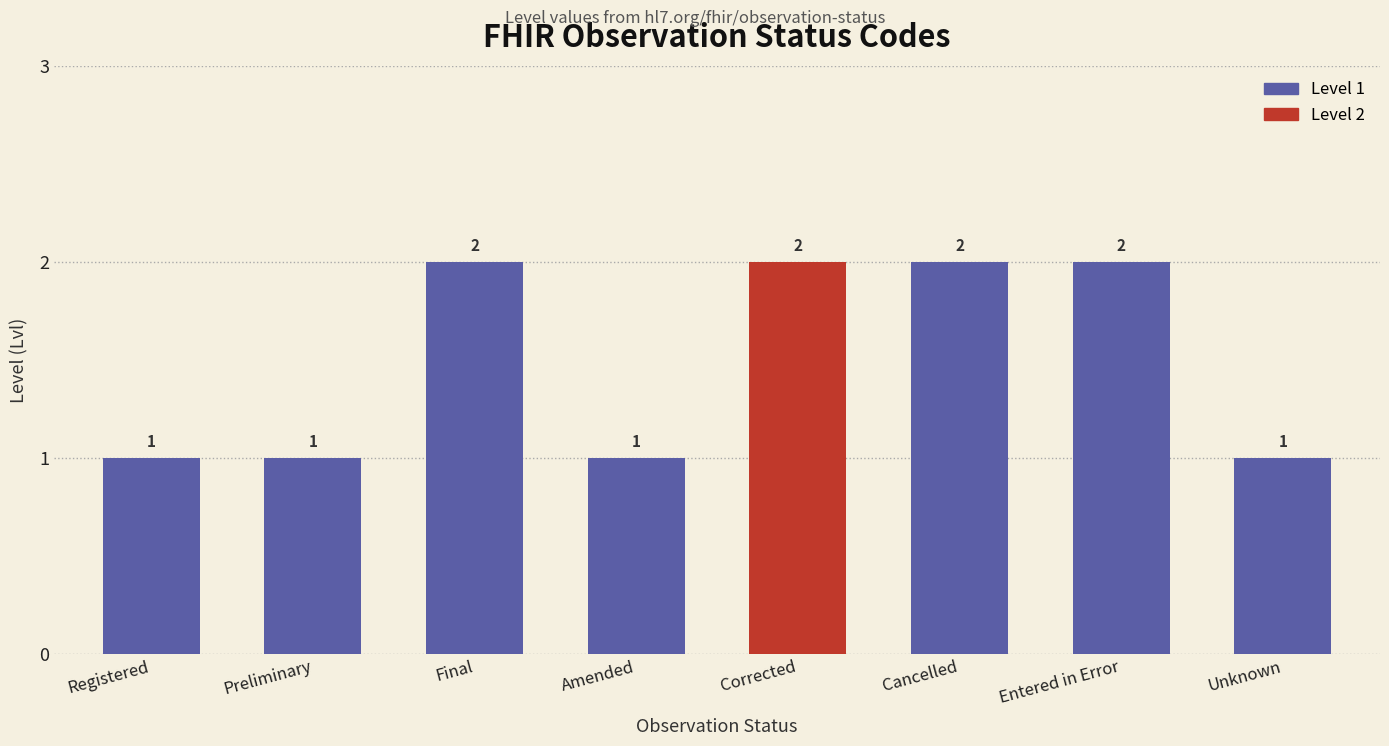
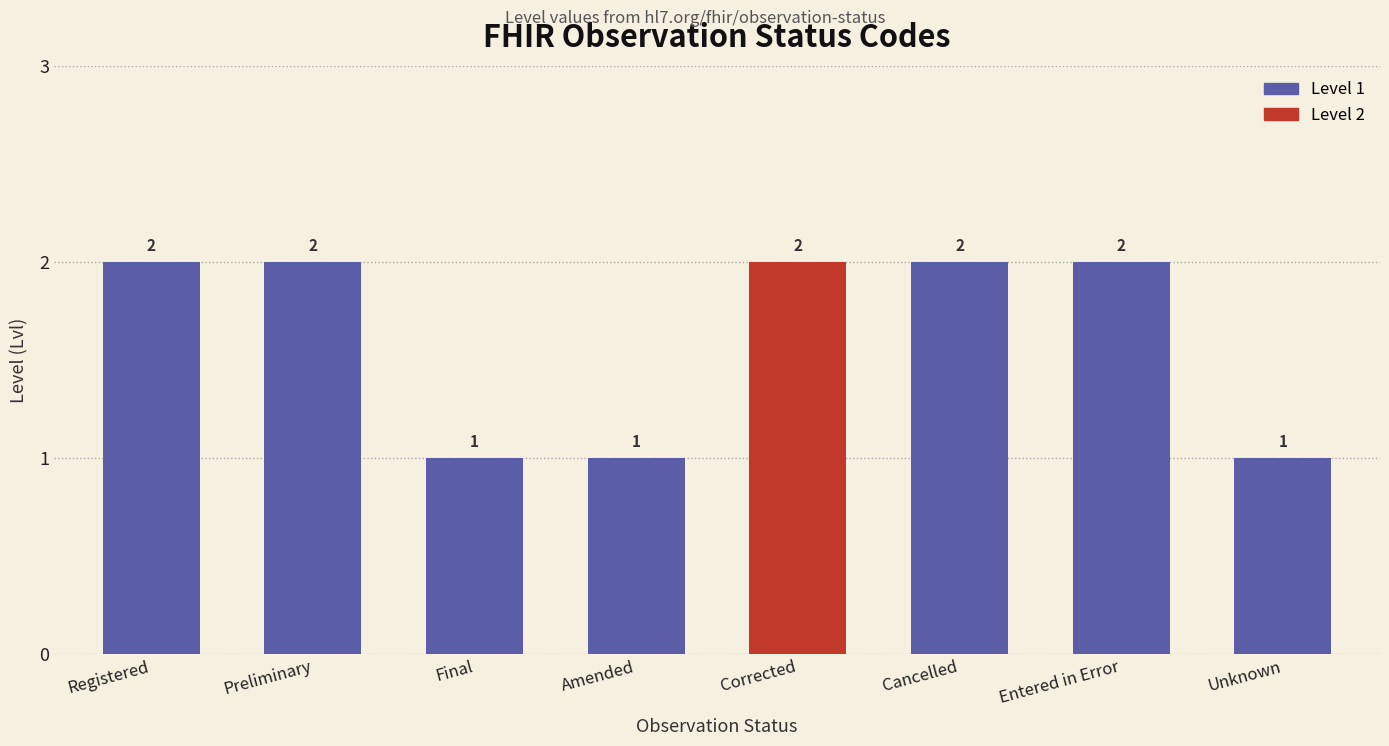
  {
-   "Registered": 1,
-   "Preliminary": 1,
-   "Final": 2,
+   "Registered": 2,
+   "Preliminary": 2,
+   "Final": 1,
    "Amended": 1,
    "Corrected": 2,
    "Cancelled": 2,
    "Entered in Error": 2,
    "Unknown": 1
  }
